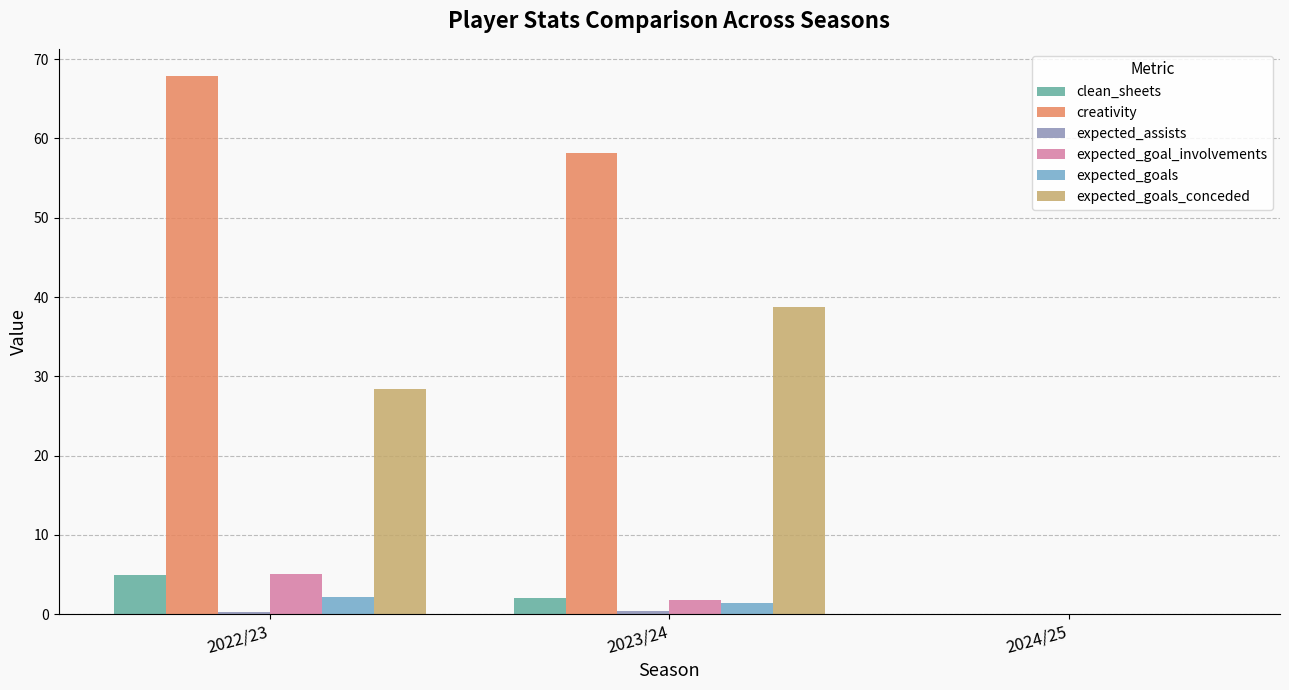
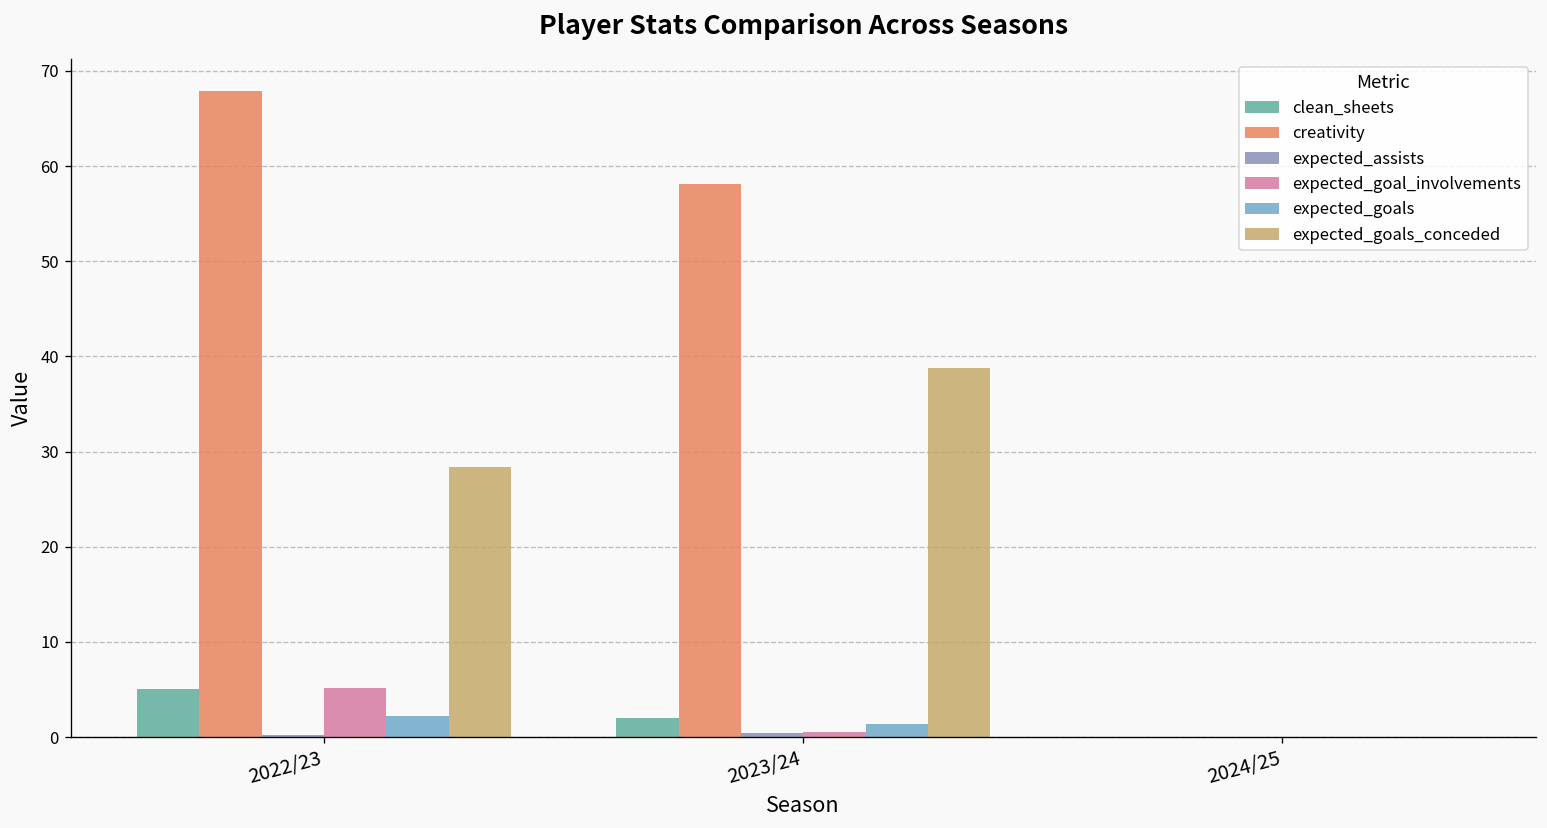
  {
    "expected_goal_involvements": {
      "2022/23": 5,
-     "2023/24": 2,
+     "2023/24": 1,
      "2024/25": 0
    }
  }
